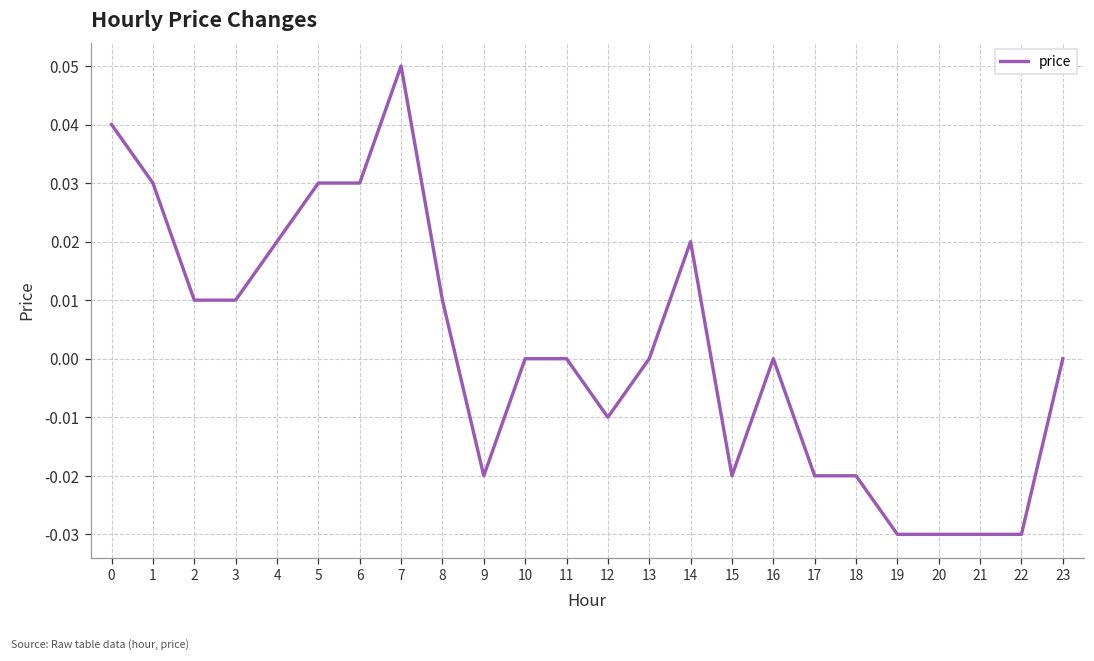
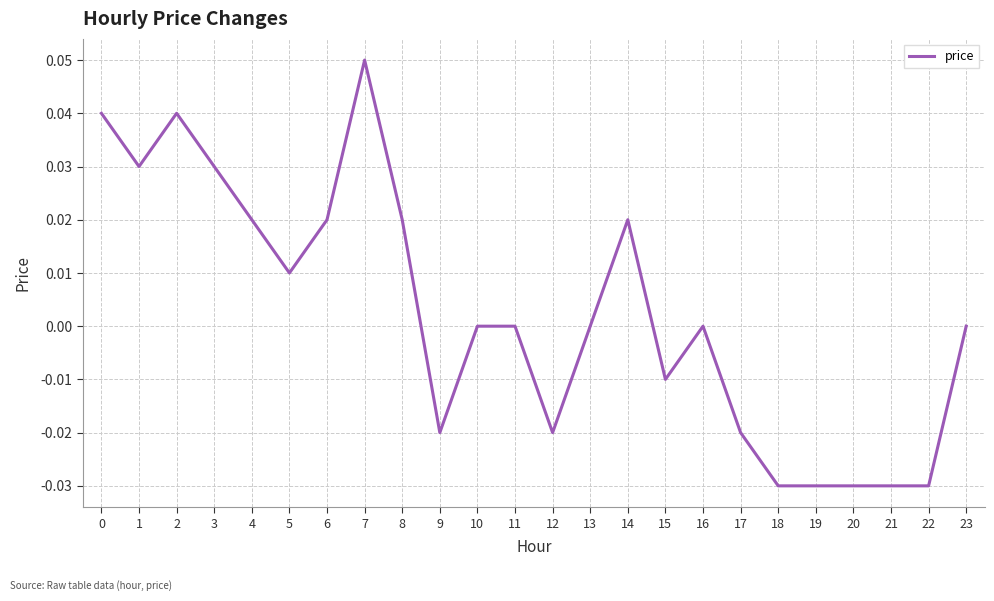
  {
    "0": 0.04,
    "1": 0.03,
-   "2": 0.01,
-   "3": 0.01,
+   "2": 0.04,
+   "3": 0.03,
    "4": 0.02,
-   "5": 0.03,
-   "6": 0.03,
+   "5": 0.01,
+   "6": 0.02,
    "7": 0.05,
-   "8": 0.01,
+   "8": 0.02,
    "9": -0.02,
    "10": 0.00,
    "11": 0.00,
-   "12": -0.01,
+   "12": -0.02,
    "13": 0.00,
    "14": 0.02,
-   "15": -0.02,
+   "15": -0.01,
    "16": 0.00,
    "17": -0.02,
-   "18": -0.02,
+   "18": -0.03,
    "19": -0.03,
    "20": -0.03,
    "21": -0.03,
    "22": -0.03,
    "23": 0.00
  }
